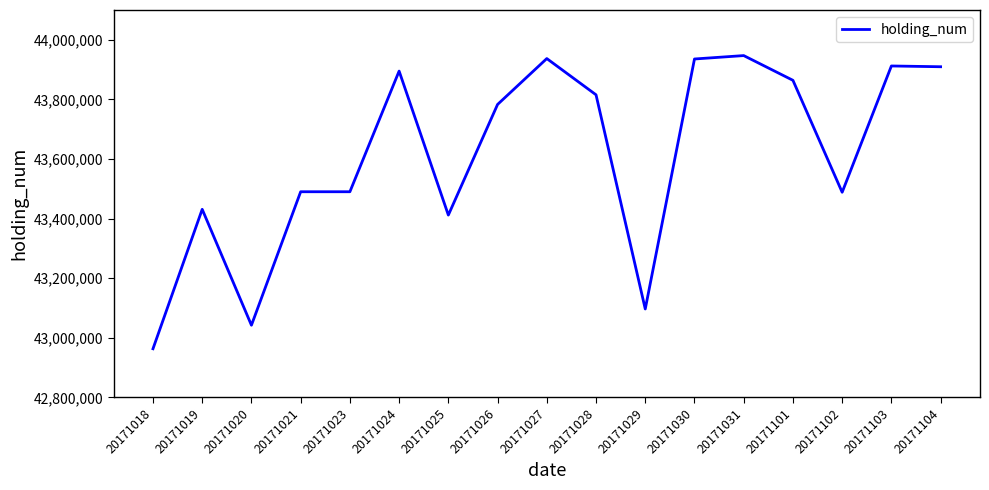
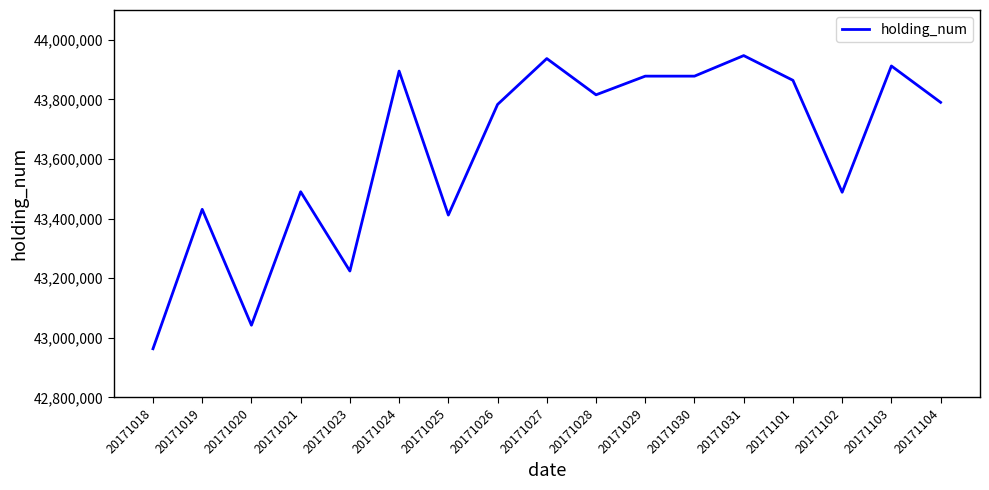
  {
    "20171018": "42,960,000",
    "20171019": "43,430,000",
    "20171020": "43,040,000",
    "20171021": "43,490,000",
-   "20171023": "43,490,000",
+   "20171023": "43,220,000",
    "20171024": "43,900,000",
    "20171025": "43,410,000",
    "20171026": "43,780,000",
    "20171027": "43,940,000",
    "20171028": "43,820,000",
-   "20171029": "43,100,000",
-   "20171030": "43,940,000",
+   "20171029": "43,880,000",
+   "20171030": "43,880,000",
    "20171031": "43,950,000",
    "20171101": "43,860,000",
    "20171102": "43,490,000",
    "20171103": "43,910,000",
-   "20171104": "43,910,000"
+   "20171104": "43,790,000"
  }
